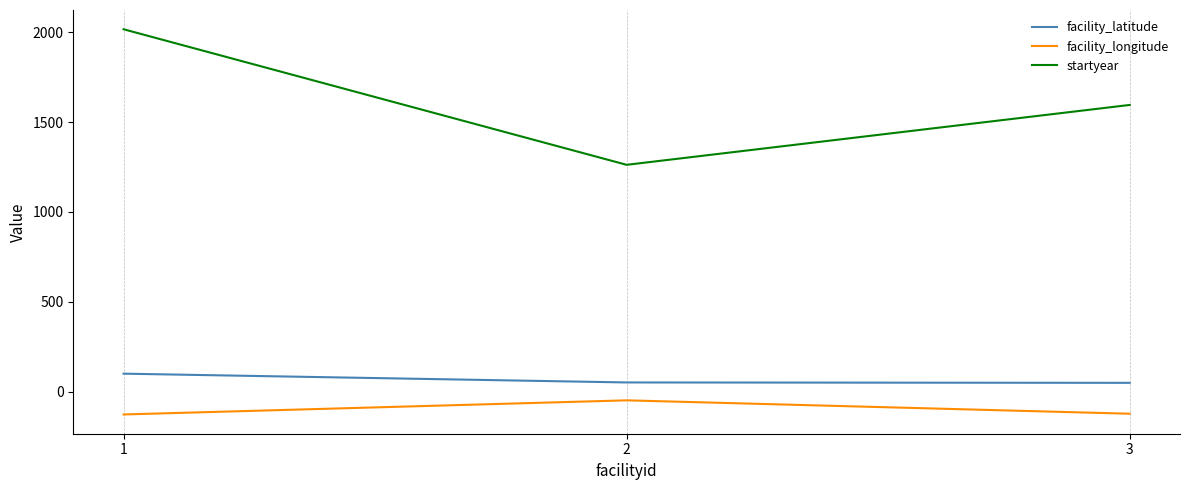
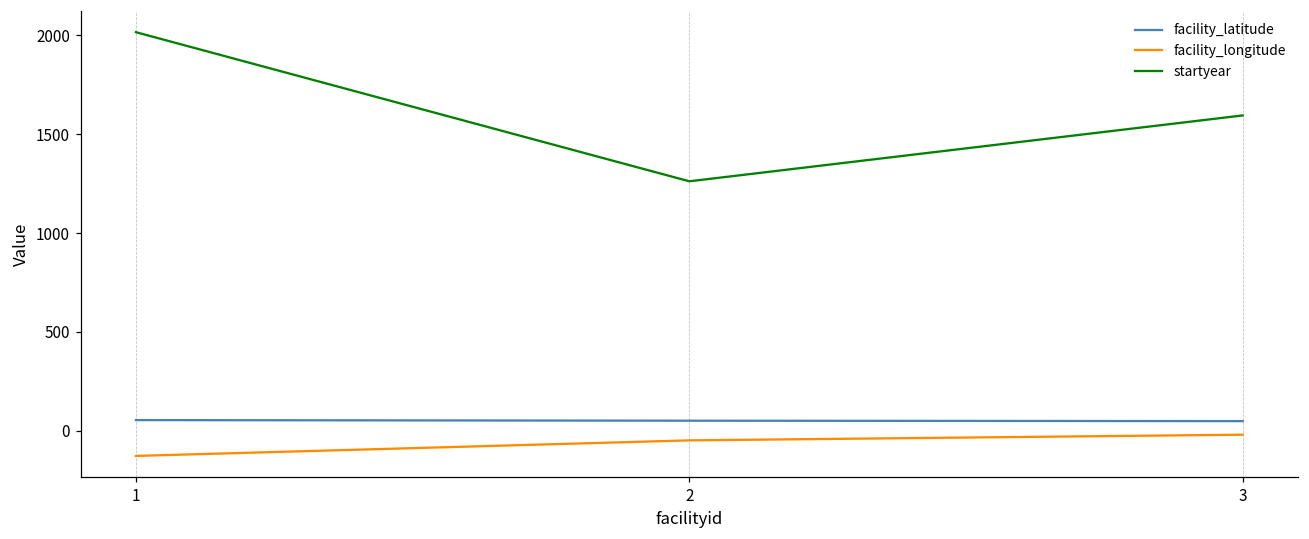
  {
    "facility_latitude": {
-     "1": 100,
+     "1": 50,
      "2": 50,
      "3": 50
    },
    "facility_longitude": {
      "1": -130,
      "2": -50,
-     "3": -120
+     "3": -20
    },
    "startyear": {
      "1": 2020,
      "2": 1260,
      "3": 1600
    }
  }
